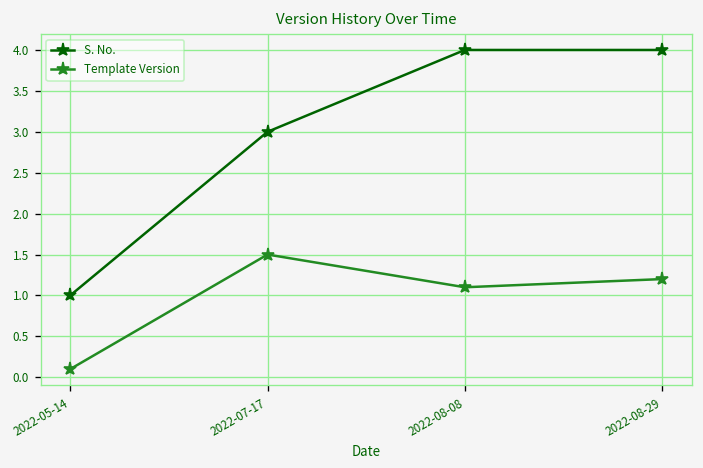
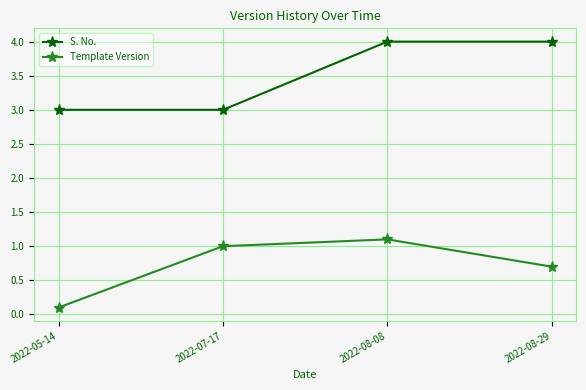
  {
    "S. No.": {
-     "2022-05-14": 1,
+     "2022-05-14": 3,
      "2022-07-17": 3,
      "2022-08-08": 4,
      "2022-08-29": 4
    },
    "Template Version": {
      "2022-05-14": 0.1,
-     "2022-07-17": 1.5,
+     "2022-07-17": 1.0,
      "2022-08-08": 1.1,
-     "2022-08-29": 1.2
+     "2022-08-29": 0.7
    }
  }
